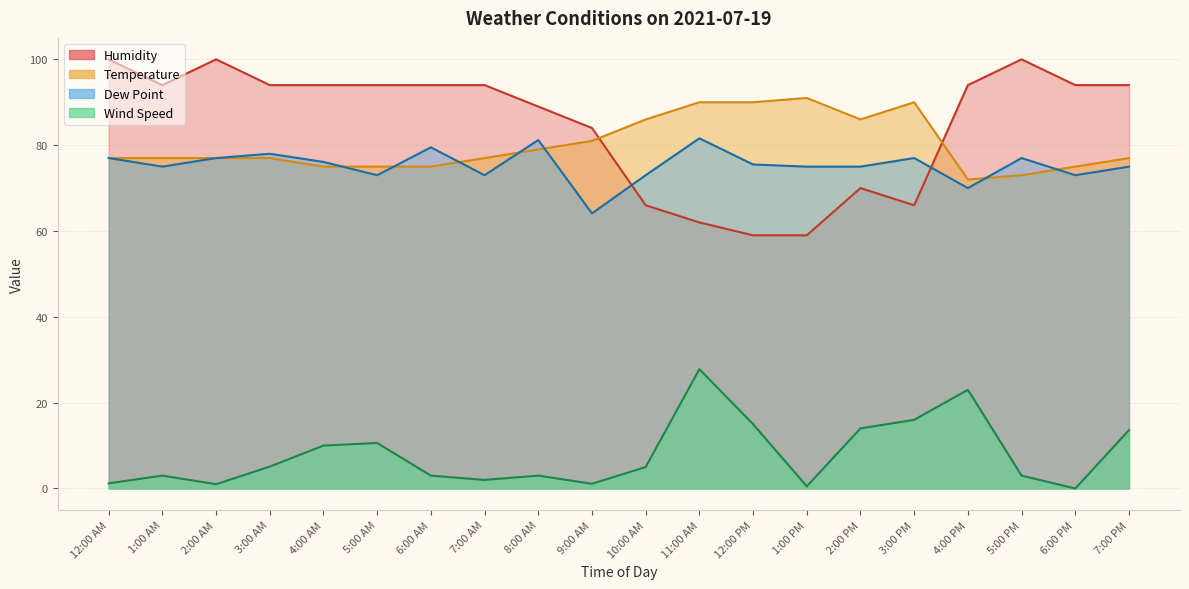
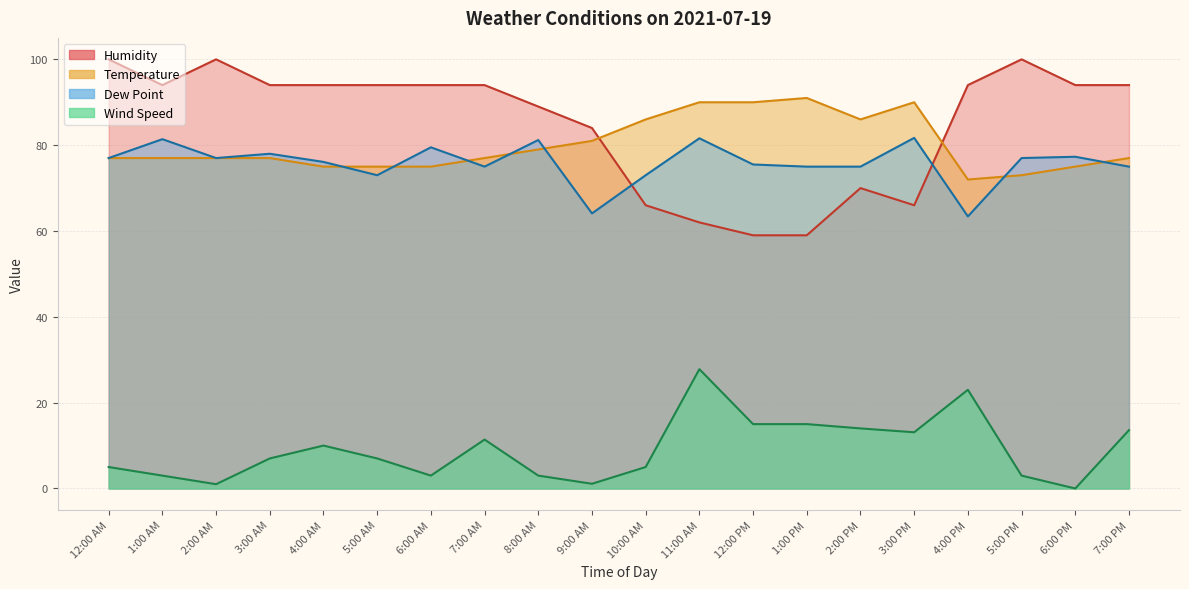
  {
    "Dew Point": {
-     "1:00 AM": 75,
+     "1:00 AM": 81,
      "3:00 AM": 78,
      "4:00 AM": 76,
      "5:00 AM": 73,
      "6:00 AM": 80,
-     "7:00 AM": 73,
+     "7:00 AM": 75,
      "8:00 AM": 81,
      "9:00 AM": 64,
      "10:00 AM": 73,
      "11:00 AM": 82,
      "12:00 PM": 76,
      "1:00 PM": 75,
      "2:00 PM": 75,
-     "3:00 PM": 77,
-     "4:00 PM": 70,
+     "3:00 PM": 82,
+     "4:00 PM": 63,
      "5:00 PM": 77,
-     "6:00 PM": 73,
+     "6:00 PM": 77,
      "7:00 PM": 75
    },
    "Wind Speed": {
-     "12:00 AM": 1,
+     "12:00 AM": 5,
      "1:00 AM": 3,
      "2:00 AM": 1,
-     "3:00 AM": 5,
+     "3:00 AM": 7,
      "4:00 AM": 10,
-     "5:00 AM": 11,
+     "5:00 AM": 7,
      "6:00 AM": 3,
-     "7:00 AM": 2,
+     "7:00 AM": 11,
      "8:00 AM": 3,
      "9:00 AM": 1,
      "10:00 AM": 5,
      "11:00 AM": 28,
      "12:00 PM": 15,
-     "1:00 PM": 1,
+     "1:00 PM": 15,
      "2:00 PM": 14,
-     "3:00 PM": 16,
+     "3:00 PM": 13,
      "4:00 PM": 23,
      "5:00 PM": 3,
      "6:00 PM": 0,
      "7:00 PM": 14
    }
  }
